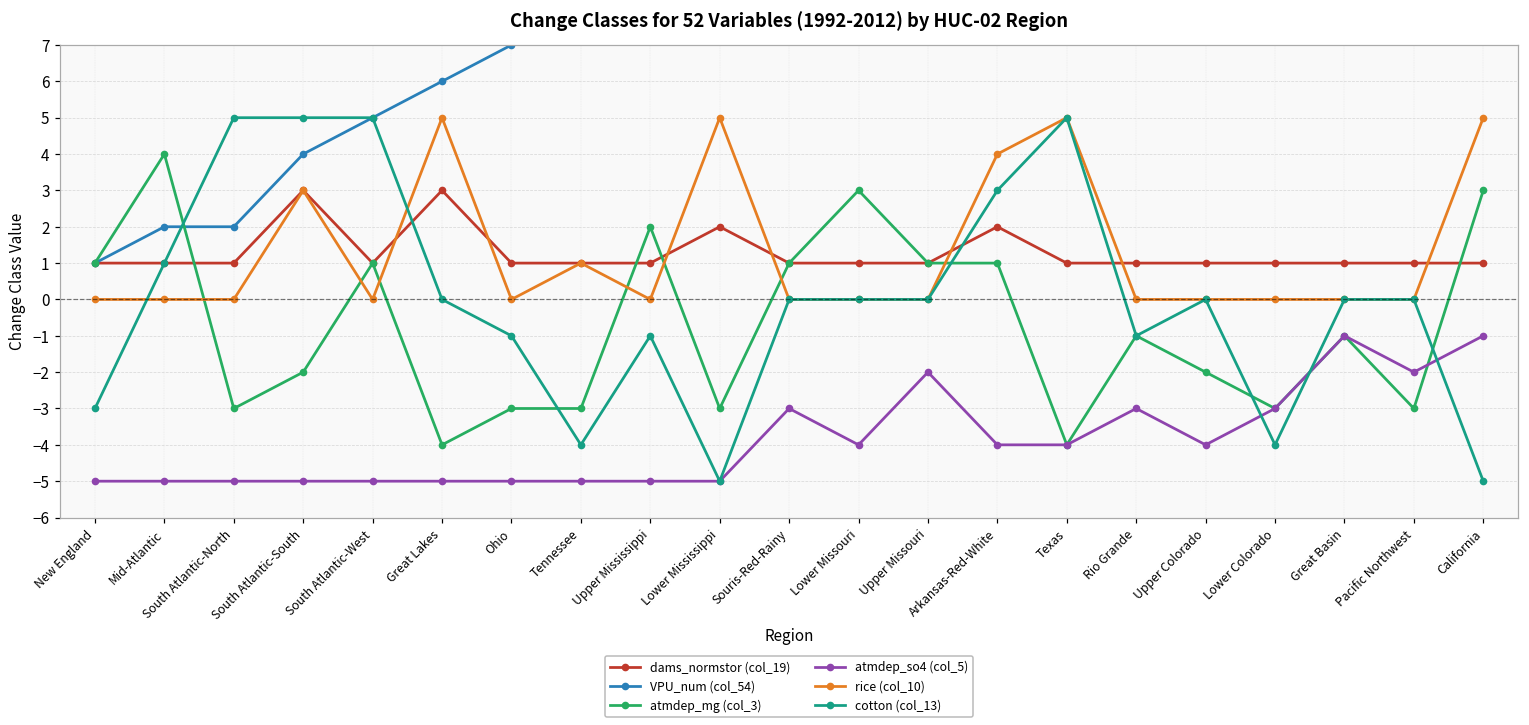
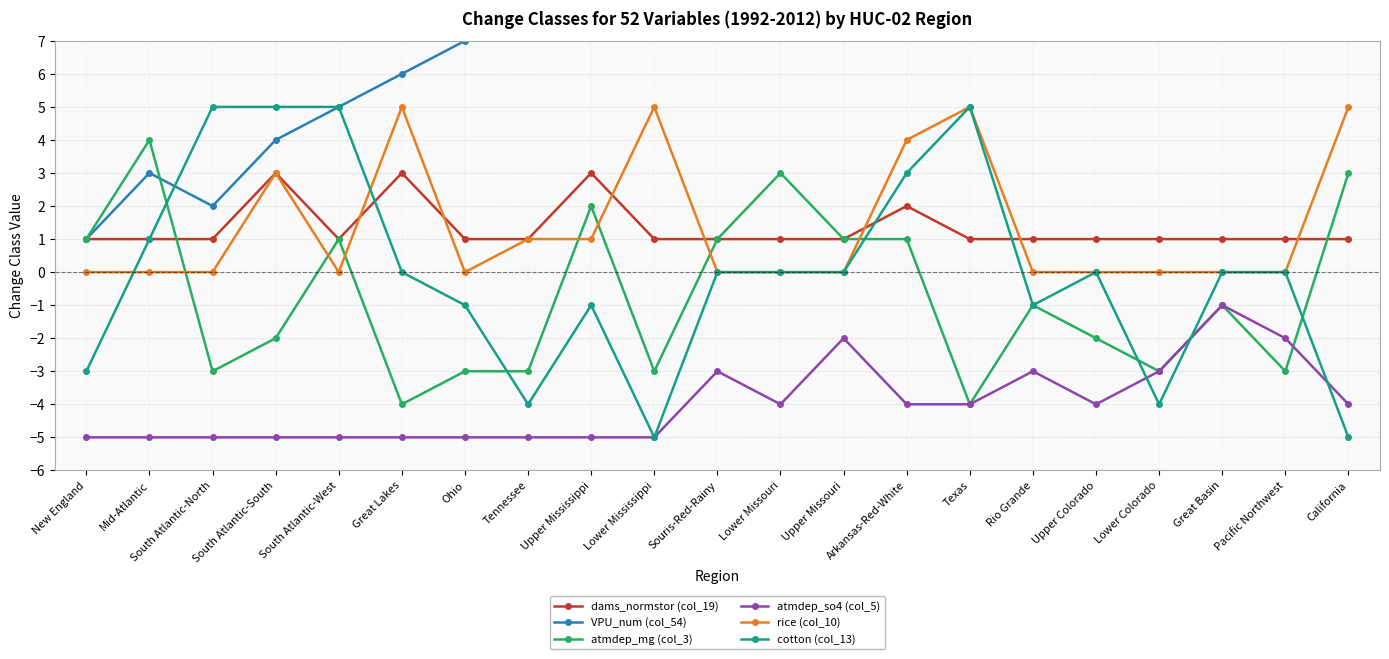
  {
    "dams_normstor (col_19)": {
      "South Atlantic-North": 1,
      "Great Lakes": 3,
      "Ohio": 1,
-     "Upper Mississippi": 1,
-     "Lower Mississippi": 2,
+     "Upper Mississippi": 3,
+     "Lower Mississippi": 1,
      "Lower Missouri": 1,
      "Arkansas-Red-White": 2,
      "Texas": 1,
      "Rio Grande": 1,
      "Upper Colorado": 1,
      "Lower Colorado": 1,
      "Great Basin": 1,
      "Pacific Northwest": 1,
      "California": 1
    },
    "VPU_num (col_54)": {
-     "Mid-Atlantic": 2,
+     "Mid-Atlantic": 3,
      "South Atlantic-North": 2,
      "South Atlantic-South": 4,
      "Great Lakes": 6,
      "Ohio": 7
    },
    "atmdep_so4 (col_5)": {
      "New England": -5,
      "Mid-Atlantic": -5,
      "South Atlantic-North": -5,
      "South Atlantic-South": -5,
      "South Atlantic-West": -5,
      "Great Lakes": -5,
      "Ohio": -5,
      "Tennessee": -5,
      "Upper Mississippi": -5,
      "Souris-Red-Rainy": -3,
      "Lower Missouri": -4,
      "Upper Missouri": -2,
      "Arkansas-Red-White": -4,
      "Rio Grande": -3,
      "Upper Colorado": -4,
      "Pacific Northwest": -2,
-     "California": -1
+     "California": -4
    },
    "rice (col_10)": {
      "New England": 0,
      "Mid-Atlantic": 0,
      "South Atlantic-North": 0,
      "South Atlantic-West": 0,
      "Great Lakes": 5,
      "Ohio": 0,
-     "Upper Mississippi": 0,
+     "Upper Mississippi": 1,
      "Lower Mississippi": 5,
      "Arkansas-Red-White": 4,
      "Rio Grande": 0,
      "Lower Colorado": 0,
      "California": 5
    }
  }
